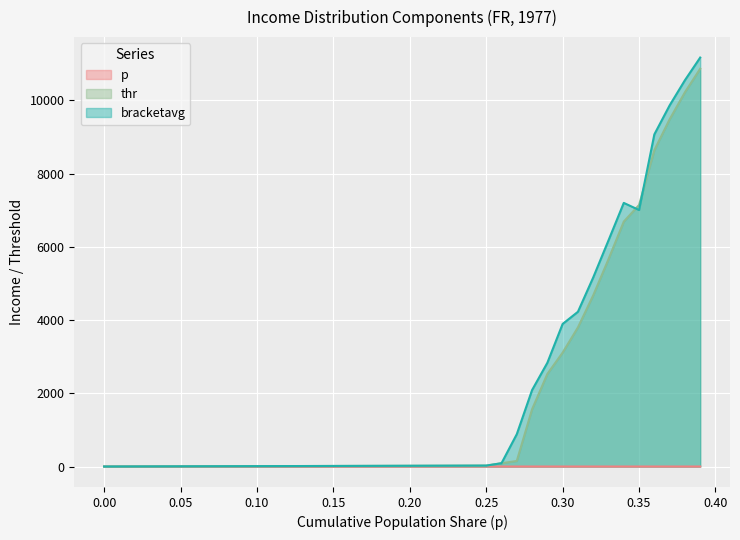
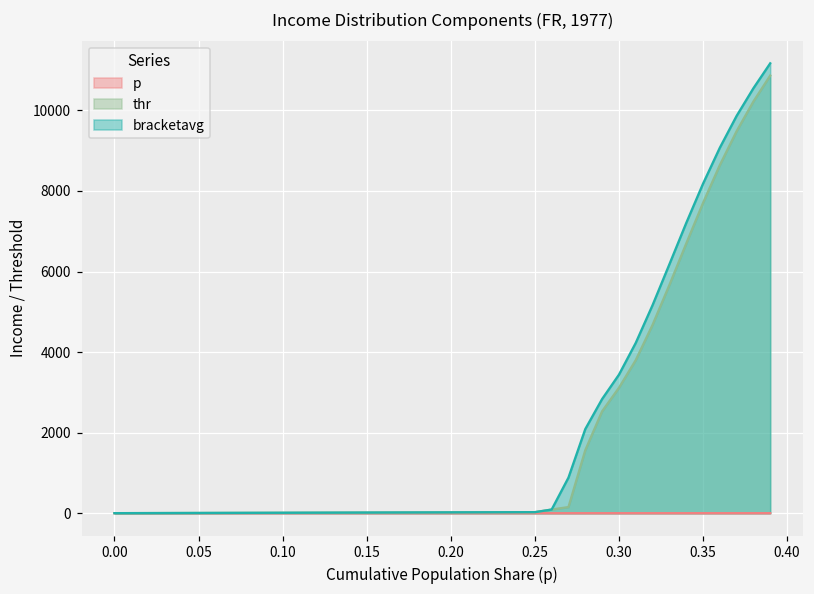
  {
    "p": {
      "0.30": 0,
      "0.35": 0
    },
    "thr": {
      "0.30": 3100,
-     "0.35": 7100
+     "0.35": 7700
    },
    "bracketavg": {
-     "0.30": 3900,
-     "0.35": 7000
+     "0.30": 3400,
+     "0.35": 8200
    }
  }
